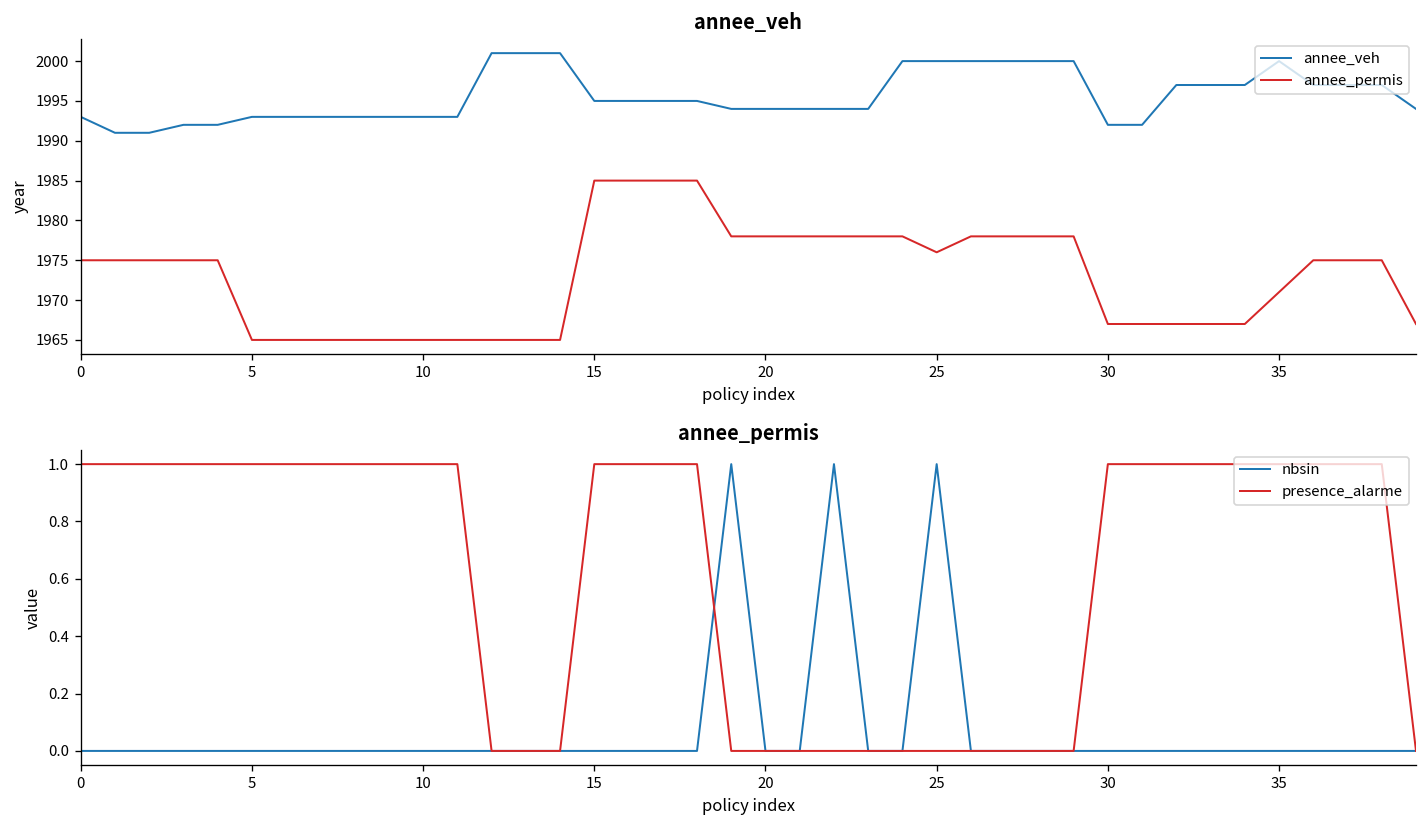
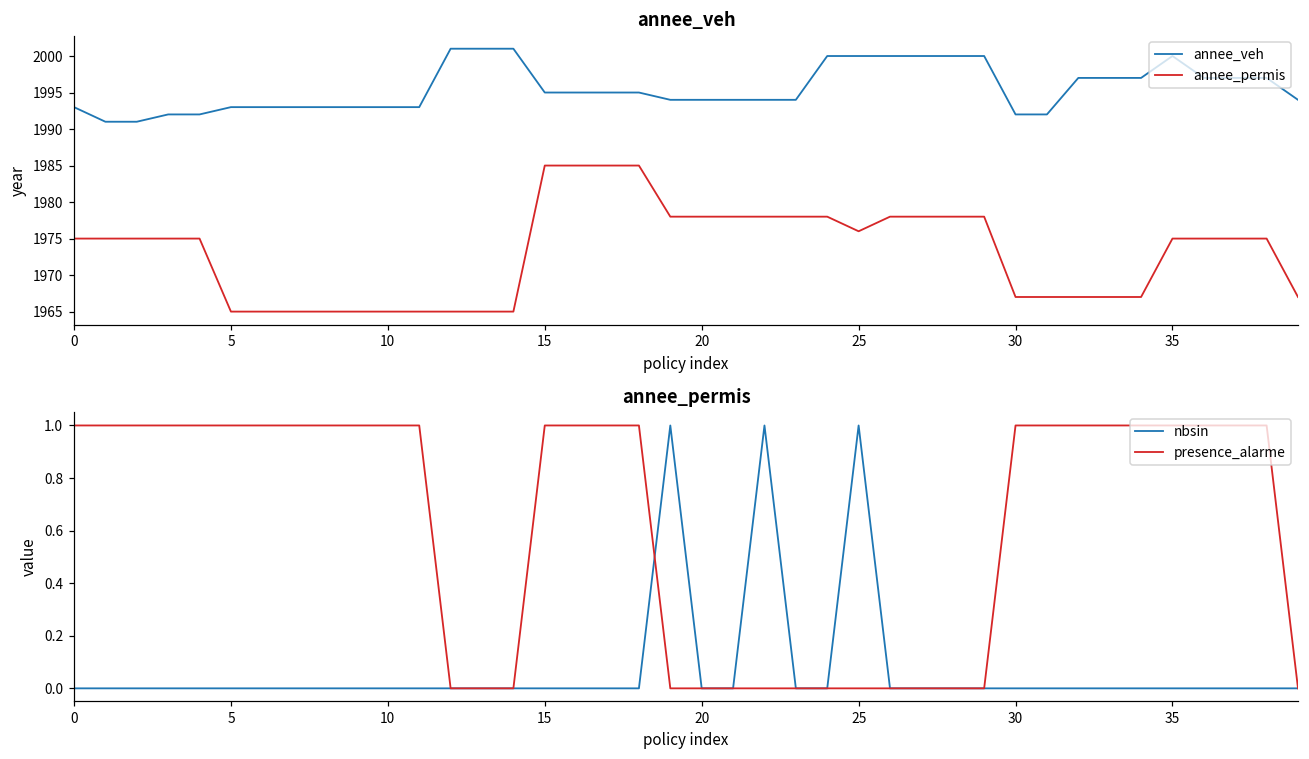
  {
    "annee_veh": {
      "annee_veh": {
        "0": 1993,
        "5": 1993,
        "10": 1993,
        "15": 1995,
        "20": 1994,
        "25": 2000,
        "30": 1992
      },
      "annee_permis": {
        "0": 1975,
        "5": 1965,
        "10": 1965,
        "15": 1985,
        "20": 1978,
        "25": 1976,
        "30": 1967,
-       "35": 1971
+       "35": 1975
      }
    },
    "annee_permis": {
      "nbsin": {
        "0": 0.00,
        "5": 0.00,
        "10": 0.00,
        "15": 0.00,
        "25": 1.00,
        "30": 0.00,
        "35": 0.00
      },
      "presence_alarme": {
        "0": 1.00,
        "5": 1.00,
        "10": 1.00,
        "15": 1.00,
        "25": 0.00,
        "30": 1.00
      }
    }
  }
